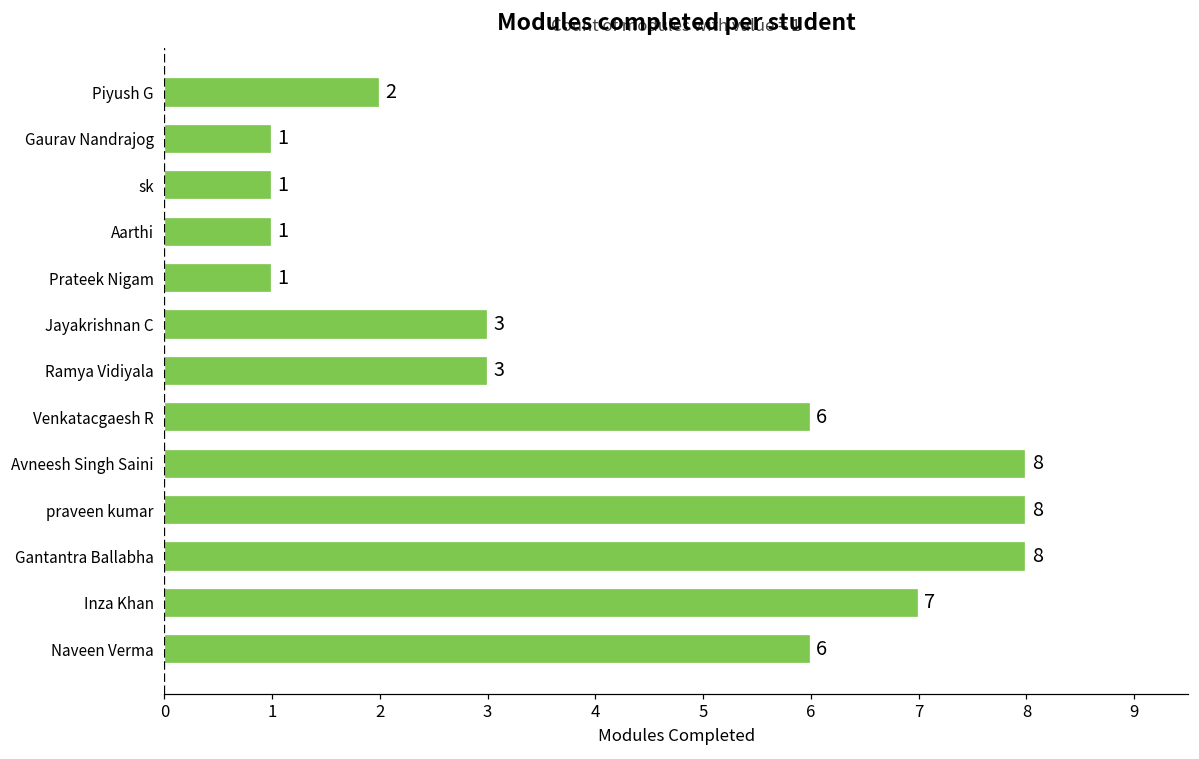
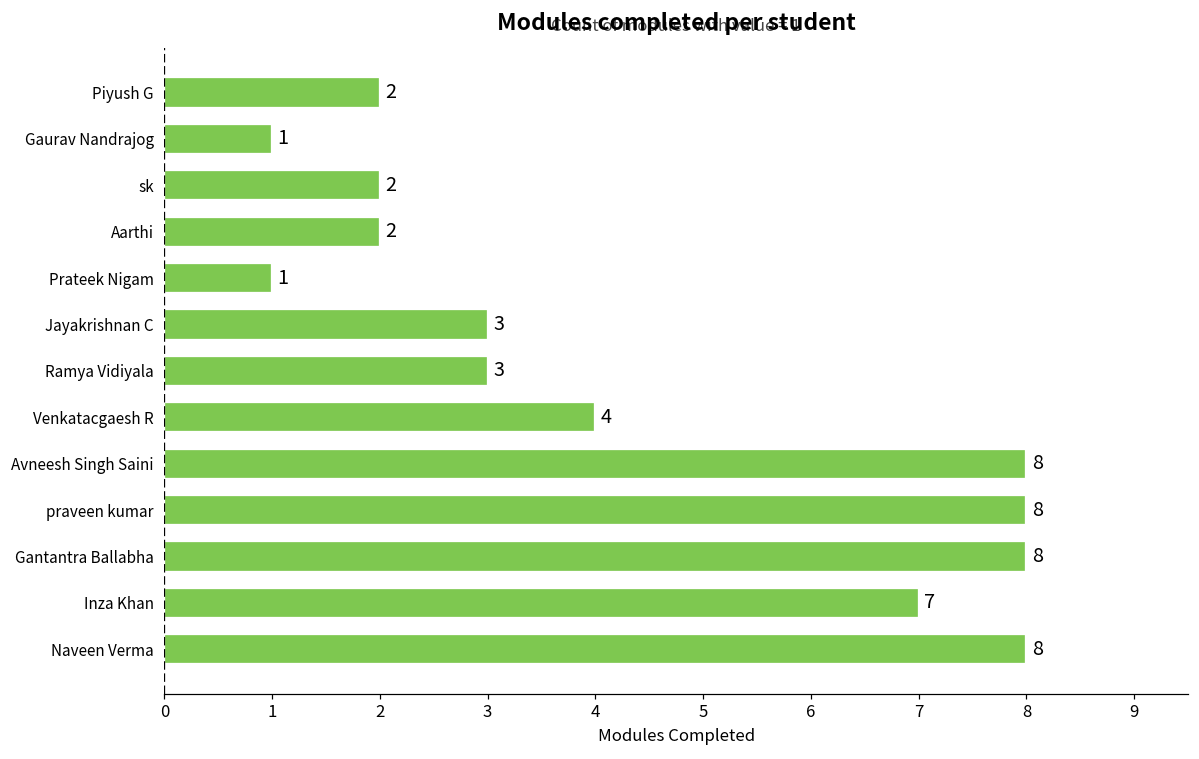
  {
    "Piyush G": 2,
    "Gaurav Nandrajog": 1,
-   "sk": 1,
-   "Aarthi": 1,
+   "sk": 2,
+   "Aarthi": 2,
    "Prateek Nigam": 1,
    "Jayakrishnan C": 3,
    "Ramya Vidiyala": 3,
-   "Venkatacgaesh R": 6,
+   "Venkatacgaesh R": 4,
    "Avneesh Singh Saini": 8,
    "praveen kumar": 8,
    "Gantantra Ballabha": 8,
    "Inza Khan": 7,
-   "Naveen Verma": 6
+   "Naveen Verma": 8
  }
